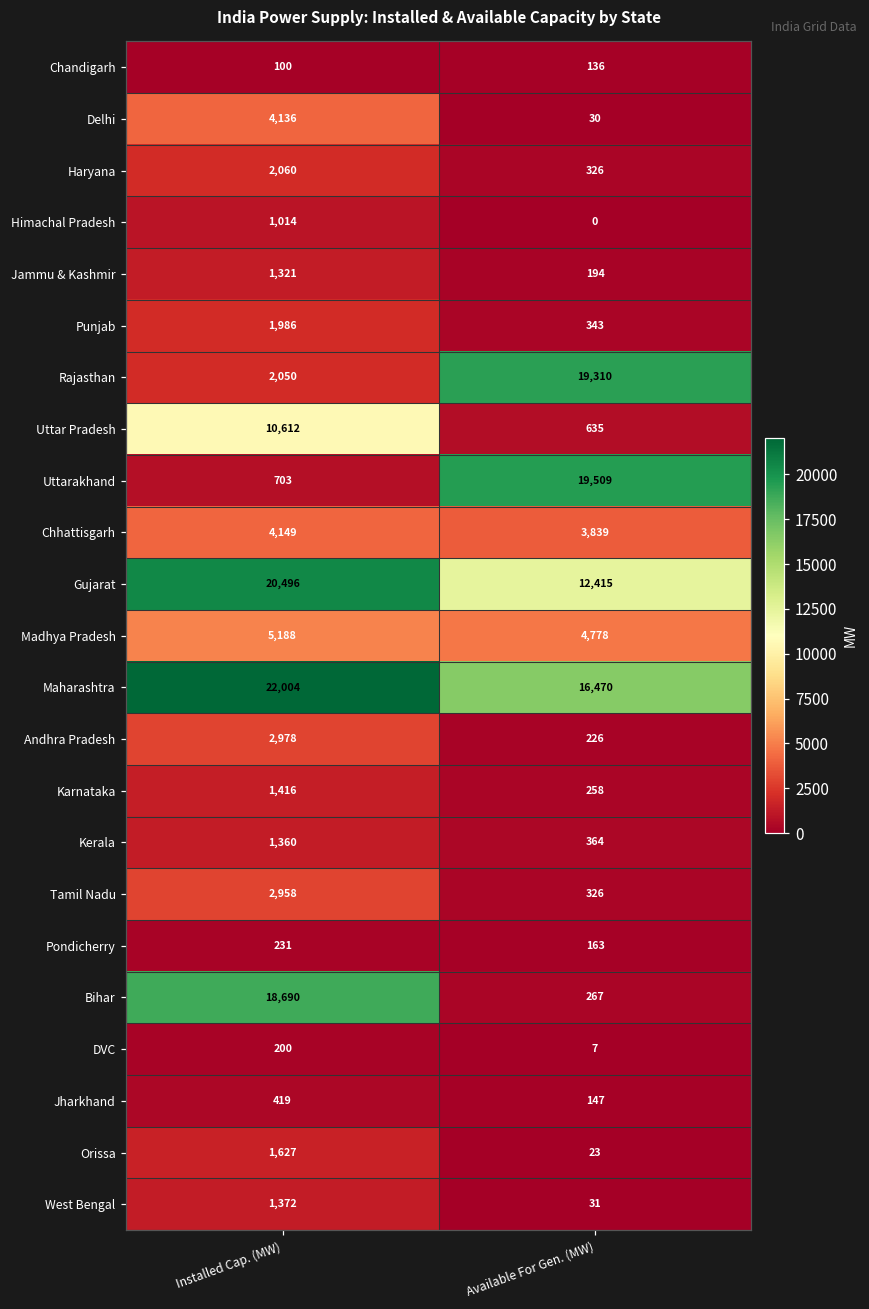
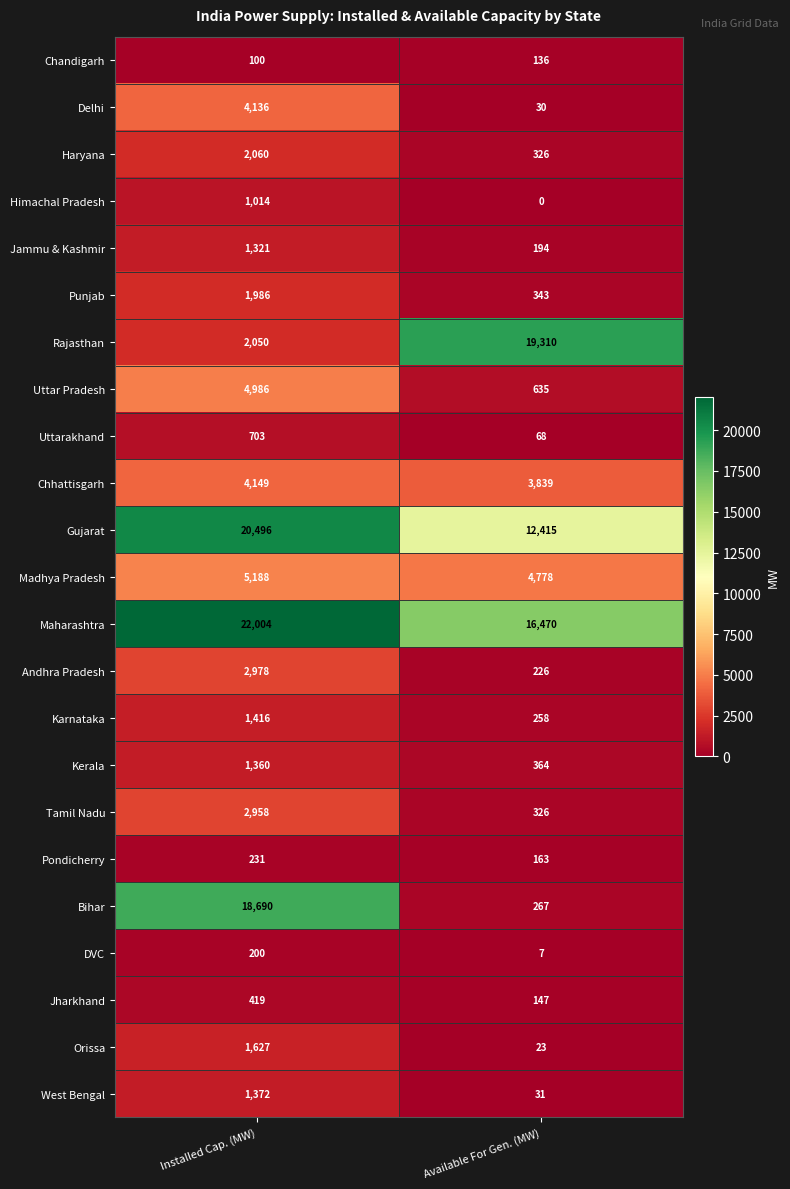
  {
    "Chandigarh": {
      "Installed Cap. (MW)": "100",
      "Available For Gen. (MW)": "136"
    },
    "Delhi": {
      "Installed Cap. (MW)": "4,136",
      "Available For Gen. (MW)": "30"
    },
    "Haryana": {
      "Installed Cap. (MW)": "2,060",
      "Available For Gen. (MW)": "326"
    },
    "Himachal Pradesh": {
      "Installed Cap. (MW)": "1,014",
      "Available For Gen. (MW)": "0"
    },
    "Jammu & Kashmir": {
      "Installed Cap. (MW)": "1,321",
      "Available For Gen. (MW)": "194"
    },
    "Punjab": {
      "Installed Cap. (MW)": "1,986",
      "Available For Gen. (MW)": "343"
    },
    "Rajasthan": {
      "Installed Cap. (MW)": "2,050",
      "Available For Gen. (MW)": "19,310"
    },
    "Uttar Pradesh": {
-     "Installed Cap. (MW)": "10,612",
+     "Installed Cap. (MW)": "4,986",
      "Available For Gen. (MW)": "635"
    },
    "Uttarakhand": {
      "Installed Cap. (MW)": "703",
-     "Available For Gen. (MW)": "19,509"
+     "Available For Gen. (MW)": "68"
    },
    "Chhattisgarh": {
      "Installed Cap. (MW)": "4,149",
      "Available For Gen. (MW)": "3,839"
    },
    "Gujarat": {
      "Installed Cap. (MW)": "20,496",
      "Available For Gen. (MW)": "12,415"
    },
    "Madhya Pradesh": {
      "Installed Cap. (MW)": "5,188",
      "Available For Gen. (MW)": "4,778"
    },
    "Maharashtra": {
      "Installed Cap. (MW)": "22,004",
      "Available For Gen. (MW)": "16,470"
    },
    "Andhra Pradesh": {
      "Installed Cap. (MW)": "2,978",
      "Available For Gen. (MW)": "226"
    },
    "Karnataka": {
      "Installed Cap. (MW)": "1,416",
      "Available For Gen. (MW)": "258"
    },
    "Kerala": {
      "Installed Cap. (MW)": "1,360",
      "Available For Gen. (MW)": "364"
    },
    "Tamil Nadu": {
      "Installed Cap. (MW)": "2,958",
      "Available For Gen. (MW)": "326"
    },
    "Pondicherry": {
      "Installed Cap. (MW)": "231",
      "Available For Gen. (MW)": "163"
    },
    "Bihar": {
      "Installed Cap. (MW)": "18,690",
      "Available For Gen. (MW)": "267"
    },
    "DVC": {
      "Installed Cap. (MW)": "200",
      "Available For Gen. (MW)": "7"
    },
    "Jharkhand": {
      "Installed Cap. (MW)": "419",
      "Available For Gen. (MW)": "147"
    },
    "Orissa": {
      "Installed Cap. (MW)": "1,627",
      "Available For Gen. (MW)": "23"
    },
    "West Bengal": {
      "Installed Cap. (MW)": "1,372",
      "Available For Gen. (MW)": "31"
    }
  }
